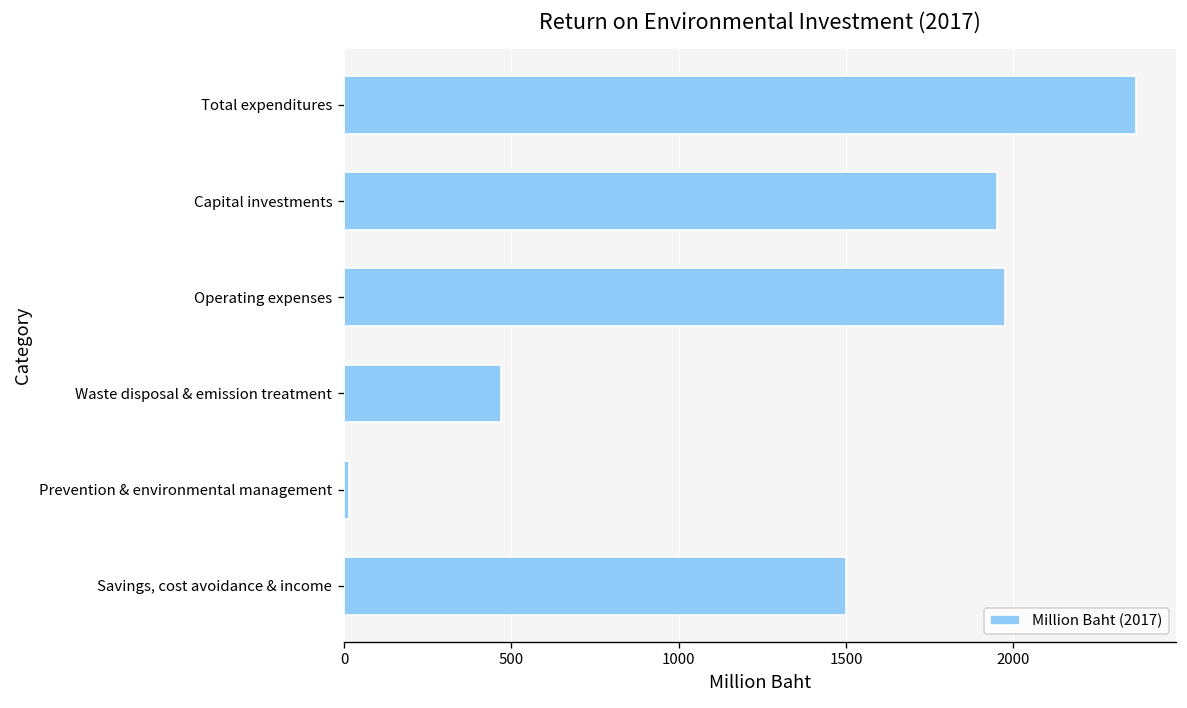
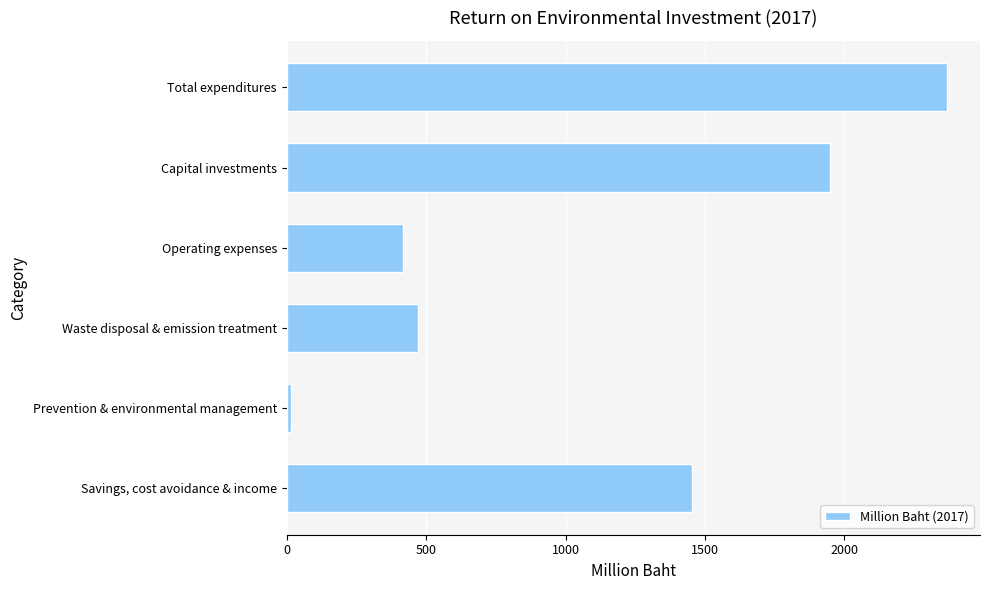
  {
    "Total expenditures": 2370,
    "Capital investments": 1950,
-   "Operating expenses": 1980,
+   "Operating expenses": 420,
    "Waste disposal & emission treatment": 470,
    "Prevention & environmental management": 20,
-   "Savings, cost avoidance & income": 1500
+   "Savings, cost avoidance & income": 1450
  }
